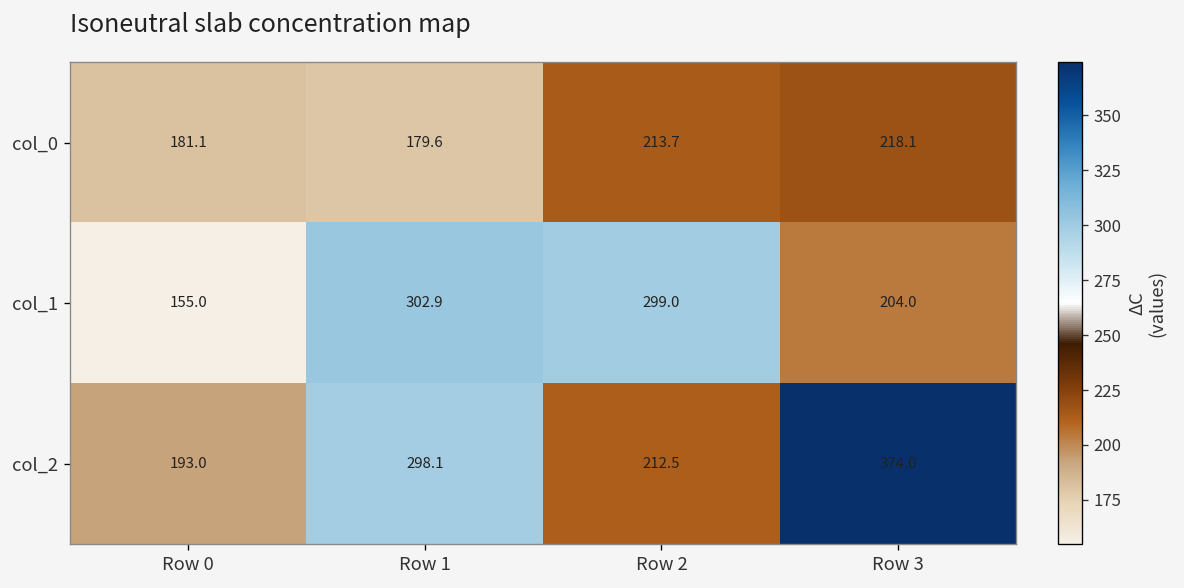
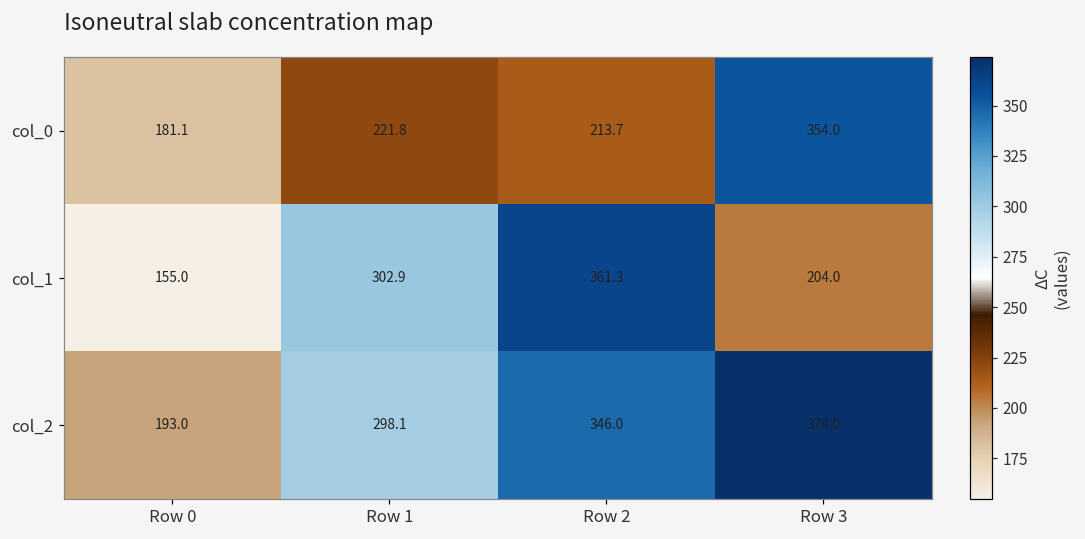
  {
    "col_0": {
      "Row 0": 181.1,
-     "Row 1": 179.6,
+     "Row 1": 221.8,
      "Row 2": 213.7,
-     "Row 3": 218.1
+     "Row 3": 354.0
    },
    "col_1": {
      "Row 0": 155.0,
      "Row 1": 302.9,
-     "Row 2": 299.0,
+     "Row 2": 361.3,
      "Row 3": 204.0
    },
    "col_2": {
      "Row 0": 193.0,
      "Row 1": 298.1,
-     "Row 2": 212.5,
+     "Row 2": 346.0,
      "Row 3": 374.0
    }
  }
